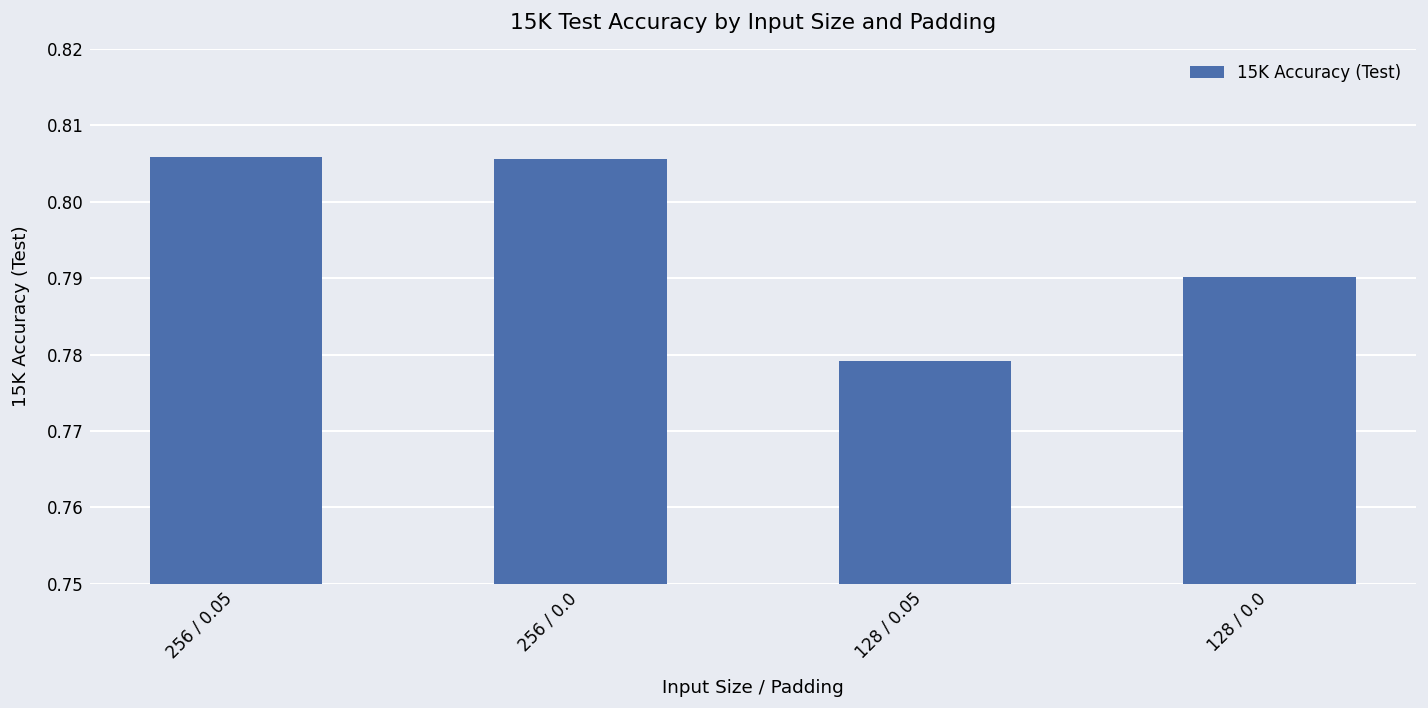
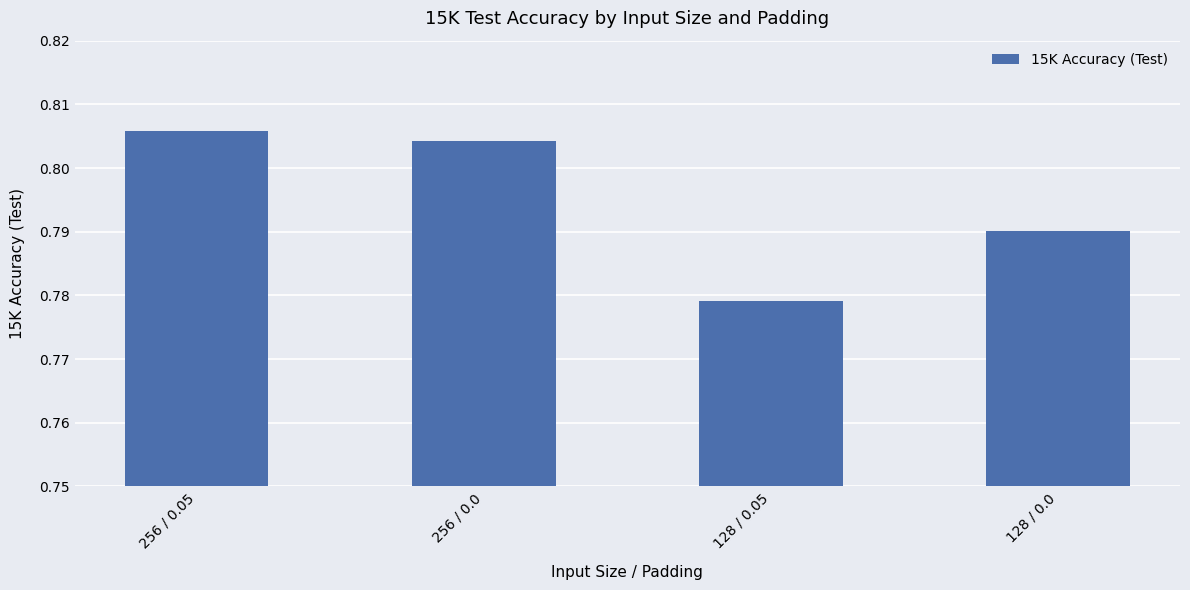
  {
    "256 / 0.05": 0.806,
-   "256 / 0.0": 0.806,
+   "256 / 0.0": 0.804,
    "128 / 0.05": 0.779,
    "128 / 0.0": 0.790
  }
